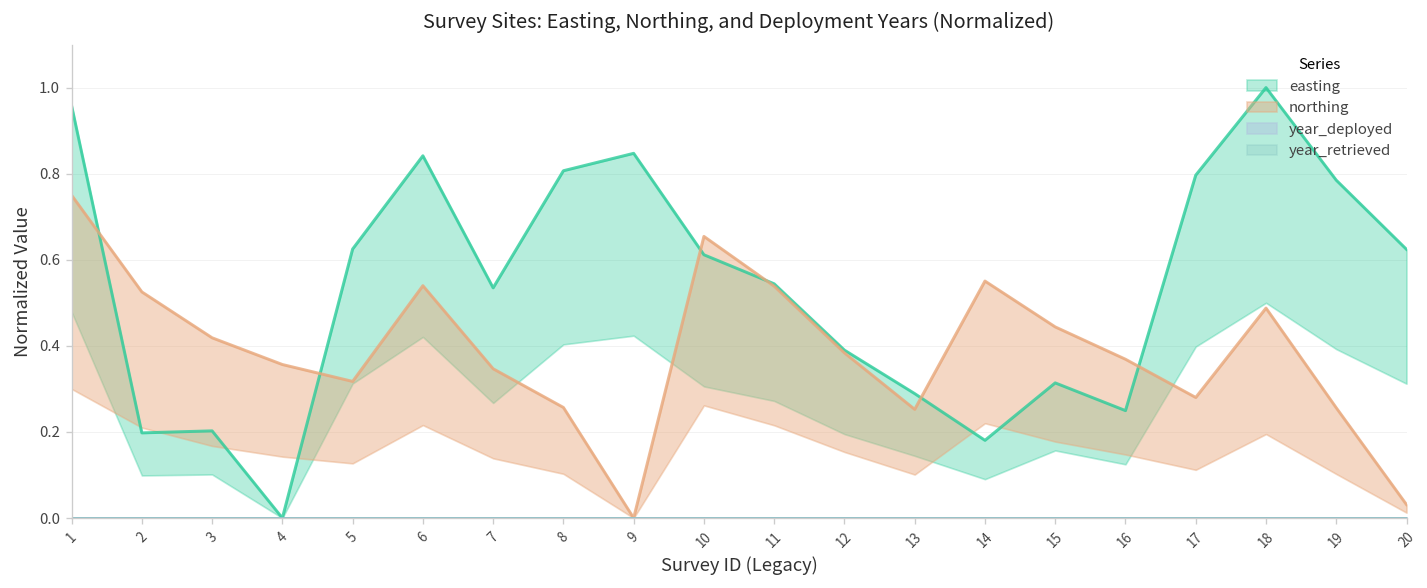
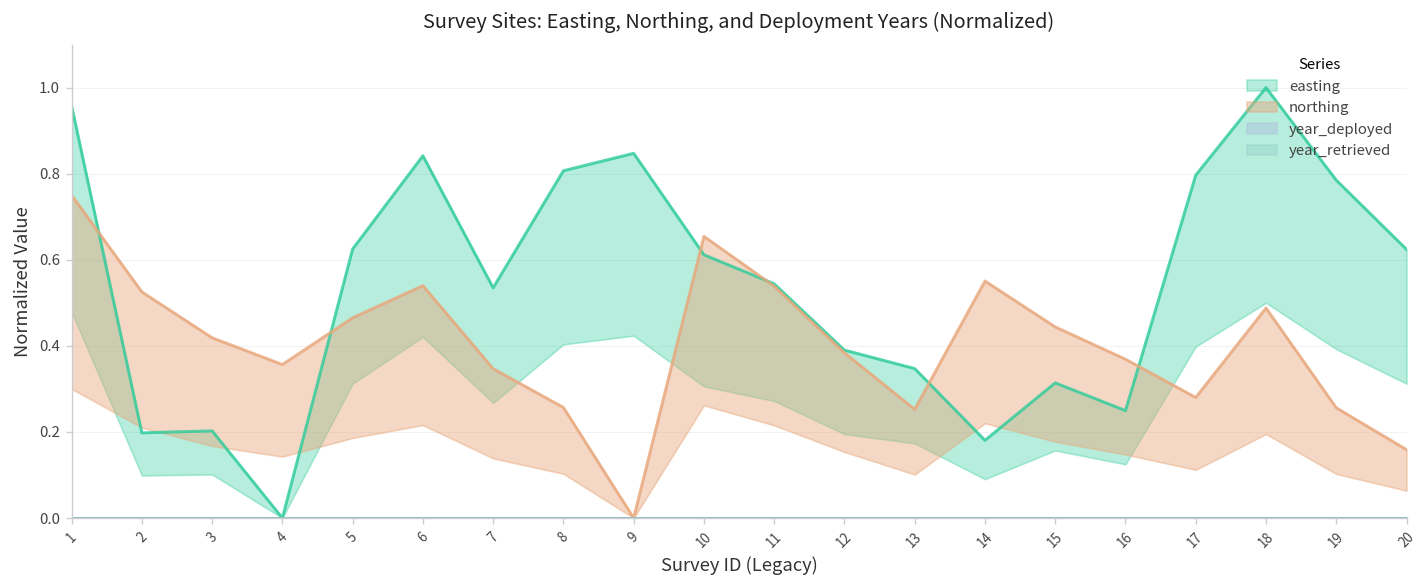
  {
    "easting": {
      "1": 0.96,
      "2": 0.20,
      "3": 0.20,
      "5": 0.62,
      "6": 0.84,
      "7": 0.53,
      "8": 0.81,
      "9": 0.85,
      "10": 0.61,
-     "13": 0.29,
+     "13": 0.35,
      "14": 0.18,
      "15": 0.31,
      "16": 0.25,
      "17": 0.80,
      "18": 1.00,
      "19": 0.78,
      "20": 0.62
    },
    "northing": {
      "1": 0.75,
      "2": 0.53,
      "3": 0.42,
      "4": 0.36,
-     "5": 0.32,
+     "5": 0.47,
      "6": 0.54,
      "7": 0.35,
      "8": 0.26,
      "10": 0.65,
      "13": 0.25,
      "14": 0.55,
      "15": 0.44,
      "16": 0.37,
      "17": 0.28,
      "18": 0.49,
      "19": 0.26,
-     "20": 0.03
+     "20": 0.16
    },
    "year_retrieved": {
      "1": 0.00,
      "2": 0.00,
      "3": 0.00,
      "5": 0.00,
      "6": 0.00,
      "7": 0.00,
      "8": 0.00,
      "10": 0.00,
      "11": 0.00,
      "12": 0.00,
      "13": 0.00,
      "14": 0.00,
      "15": 0.00,
      "16": 0.00,
      "17": 0.00,
      "18": 0.00,
      "19": 0.00,
      "20": 0.00
    }
  }
